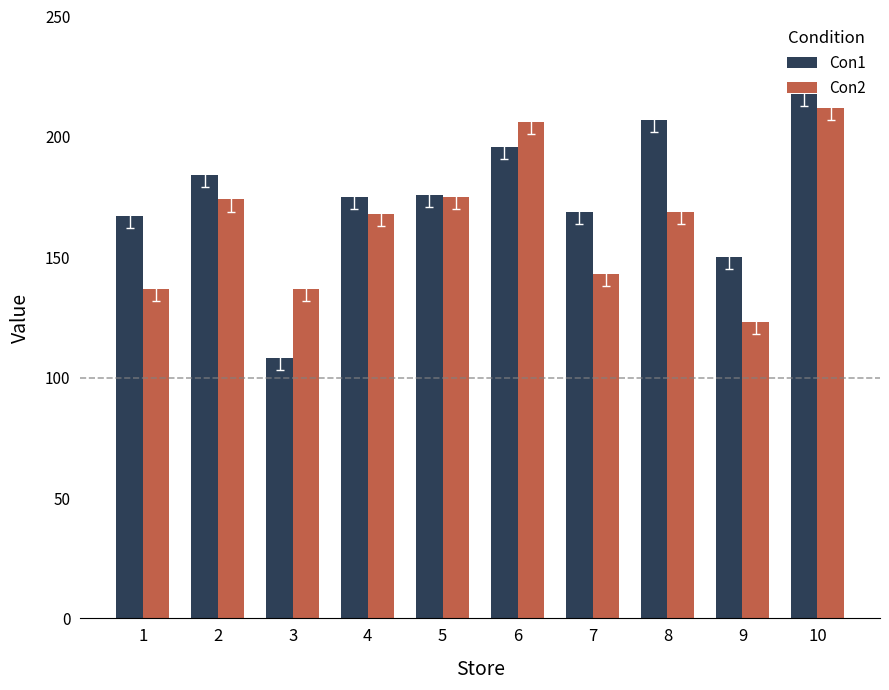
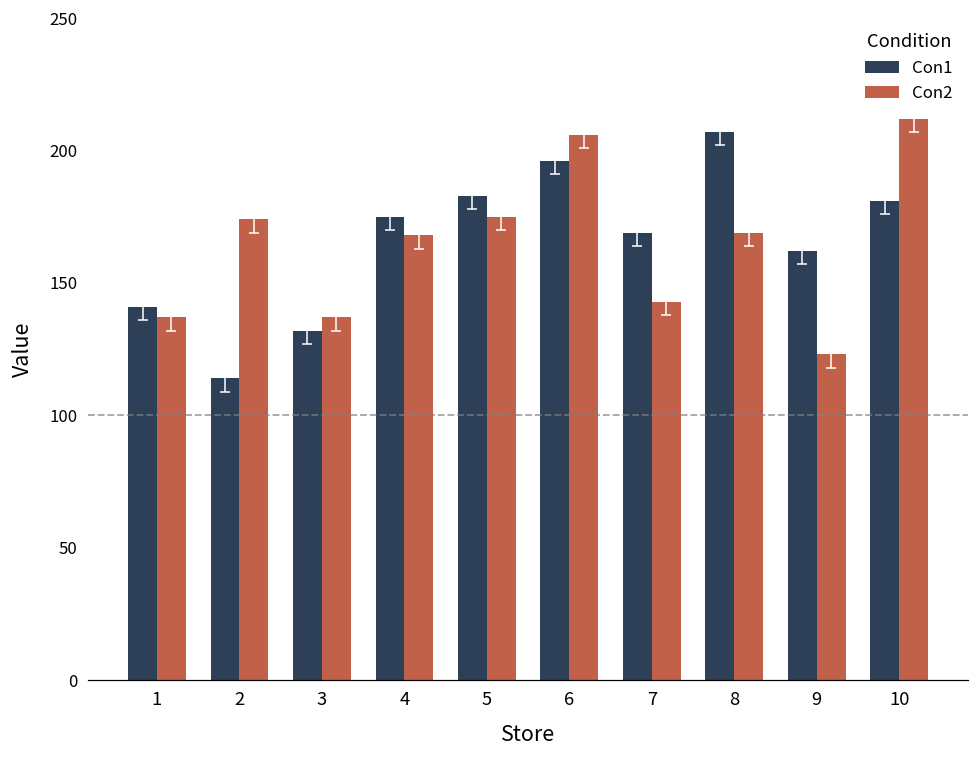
  {
    "Con1": {
-     "1": 167,
-     "2": 184,
-     "3": 108,
+     "1": 141,
+     "2": 114,
+     "3": 132,
      "4": 175,
-     "5": 176,
+     "5": 183,
      "6": 196,
      "7": 169,
      "8": 207,
-     "9": 150,
-     "10": 218
+     "9": 162,
+     "10": 181
    },
    "Con2": {
      "1": 137,
      "2": 174,
      "3": 137,
      "4": 168,
      "5": 175,
      "6": 206,
      "7": 143,
      "8": 169,
      "9": 123,
      "10": 212
    }
  }
